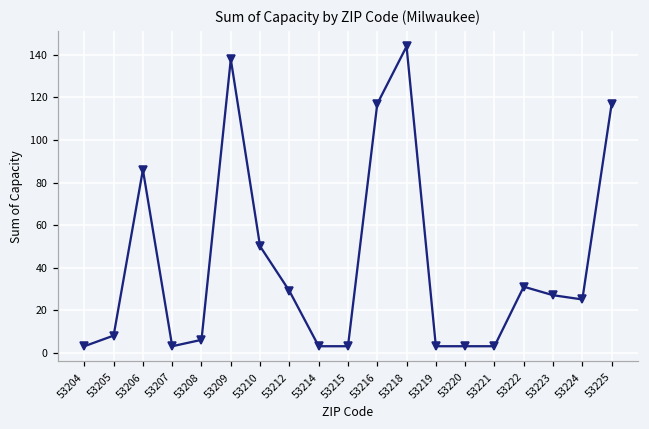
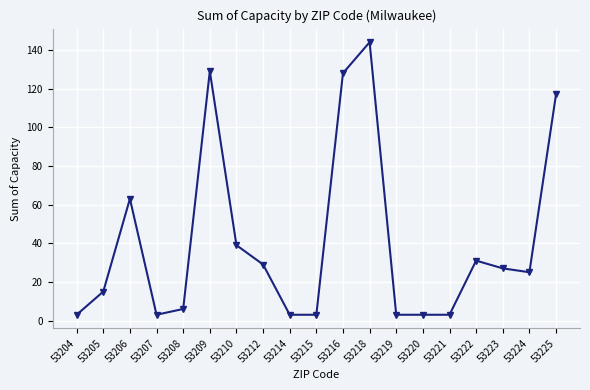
  {
    "53204": 3,
-   "53205": 8,
-   "53206": 86,
+   "53205": 15,
+   "53206": 63,
    "53207": 3,
    "53208": 6,
-   "53209": 138,
-   "53210": 50,
+   "53209": 129,
+   "53210": 39,
    "53212": 29,
    "53214": 3,
    "53215": 3,
-   "53216": 117,
+   "53216": 128,
    "53218": 144,
    "53219": 3,
    "53220": 3,
    "53221": 3,
    "53222": 31,
    "53223": 27,
    "53224": 25,
    "53225": 117
  }
